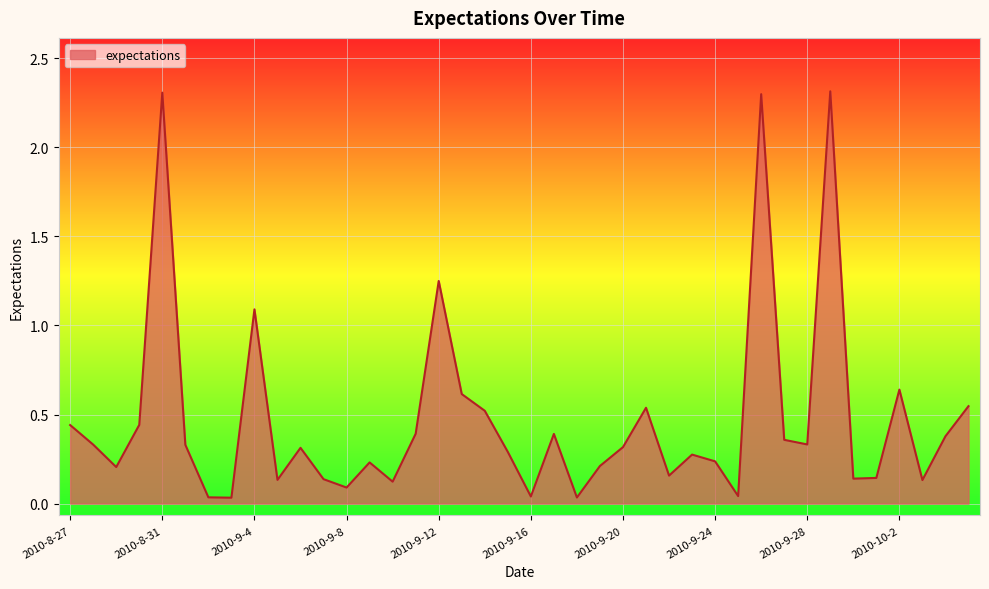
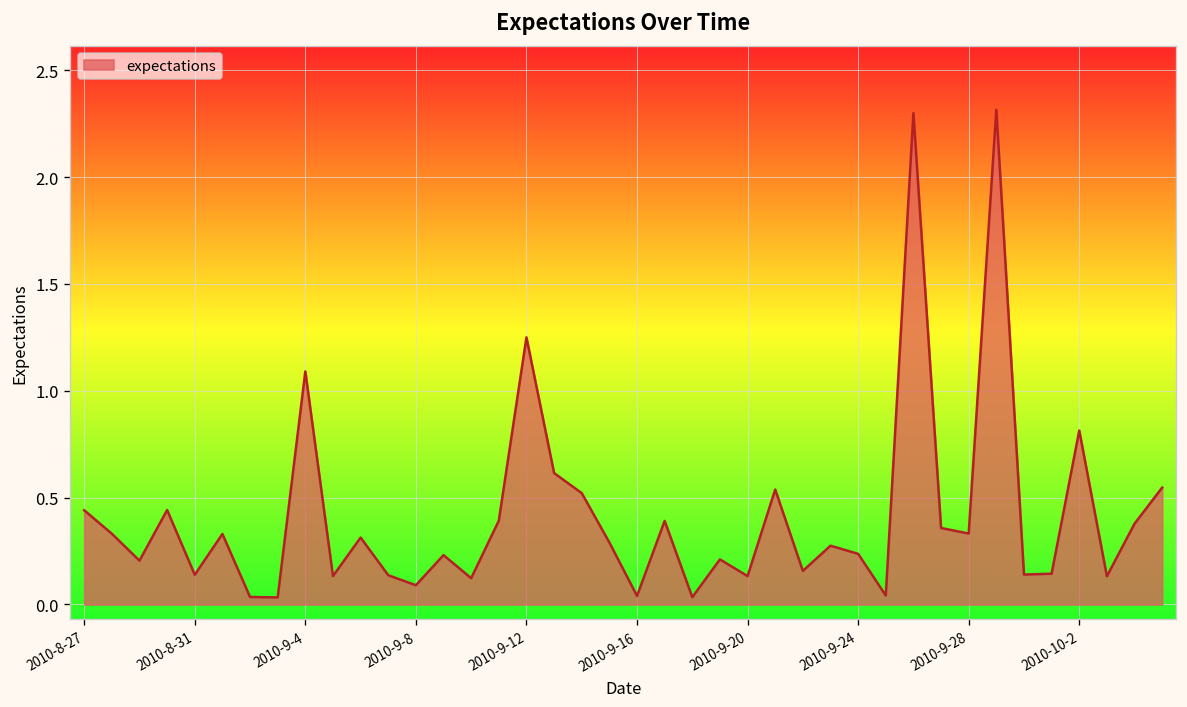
  {
    "2010-8-27": 0.44,
-   "2010-8-31": 2.31,
+   "2010-8-31": 0.14,
    "2010-9-4": 1.09,
    "2010-9-8": 0.09,
    "2010-9-12": 1.25,
    "2010-9-16": 0.04,
-   "2010-9-20": 0.32,
+   "2010-9-20": 0.13,
    "2010-9-24": 0.24,
    "2010-9-28": 0.33,
-   "2010-10-2": 0.64
+   "2010-10-2": 0.81
  }
